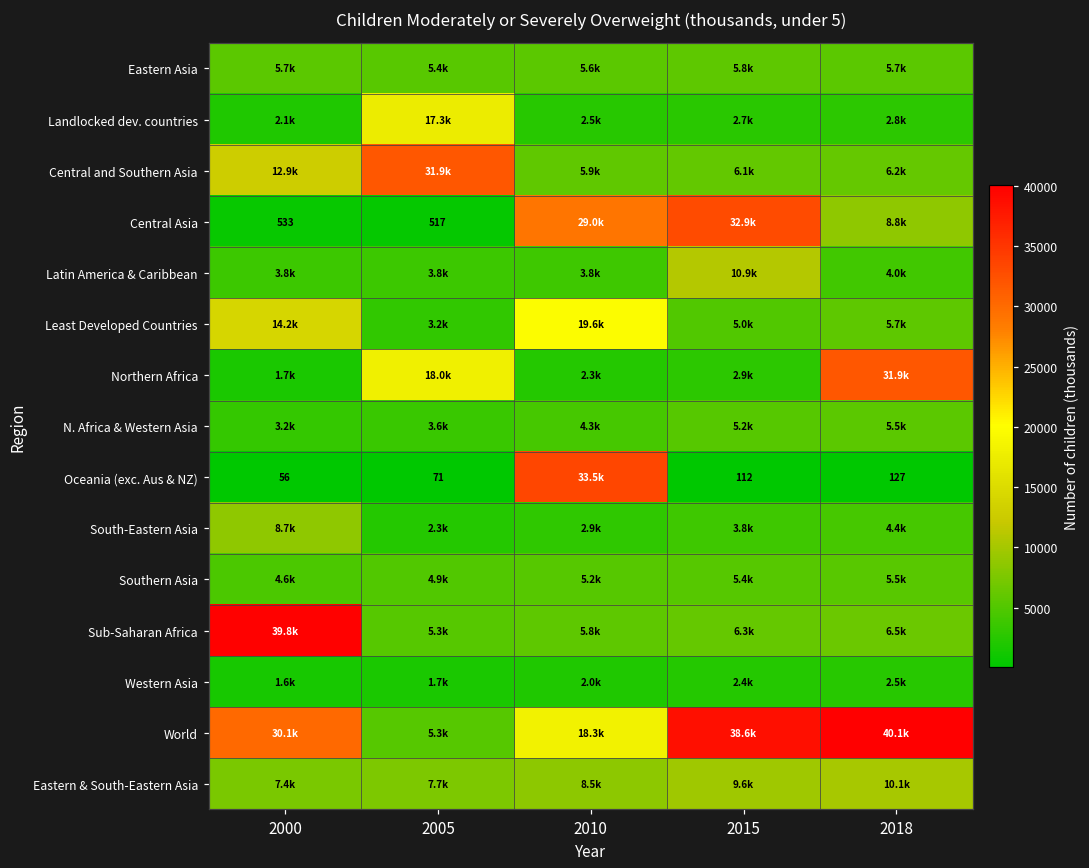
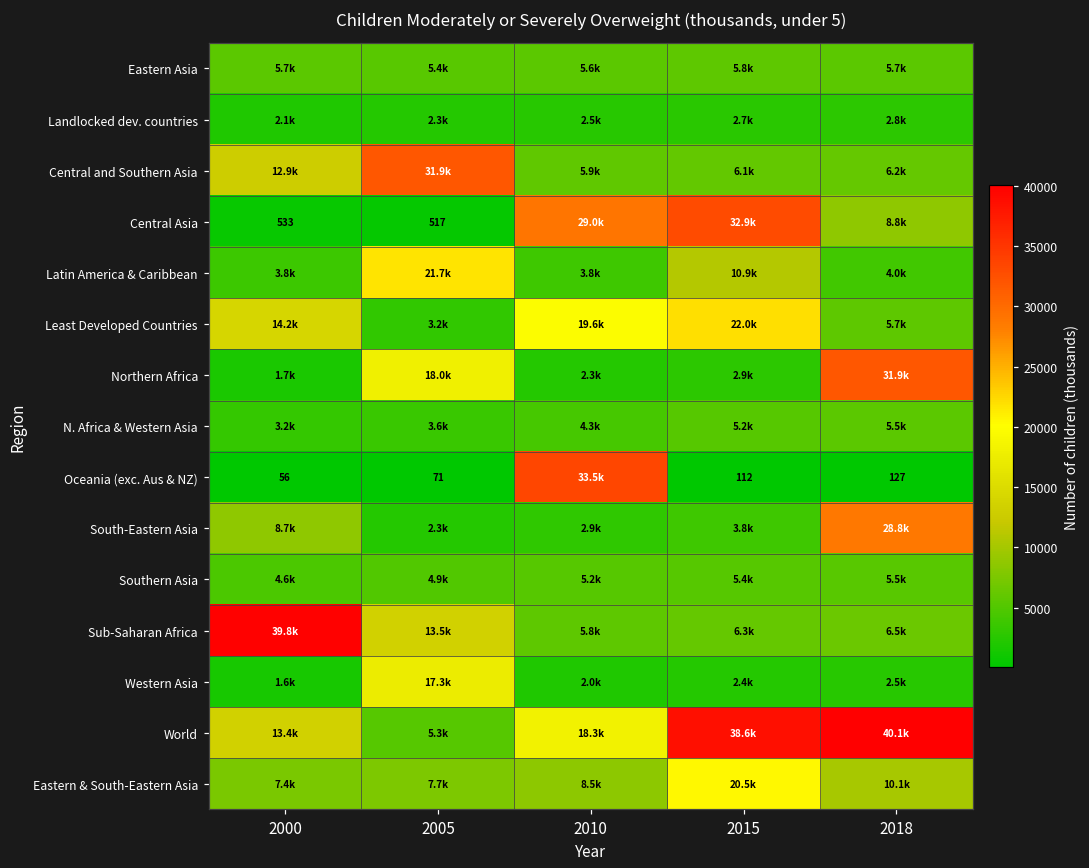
  {
    "Eastern Asia": {
      "2000": "5.7k",
      "2005": "5.4k",
      "2010": "5.6k",
      "2015": "5.8k",
      "2018": "5.7k"
    },
    "Landlocked dev. countries": {
      "2000": "2.1k",
-     "2005": "17.3k",
+     "2005": "2.3k",
      "2010": "2.5k",
      "2015": "2.7k",
      "2018": "2.8k"
    },
    "Central and Southern Asia": {
      "2000": "12.9k",
      "2005": "31.9k",
      "2010": "5.9k",
      "2015": "6.1k",
      "2018": "6.2k"
    },
    "Central Asia": {
      "2000": "533",
      "2005": "517",
      "2010": "29.0k",
      "2015": "32.9k",
      "2018": "8.8k"
    },
    "Latin America & Caribbean": {
      "2000": "3.8k",
-     "2005": "3.8k",
+     "2005": "21.7k",
      "2010": "3.8k",
      "2015": "10.9k",
      "2018": "4.0k"
    },
    "Least Developed Countries": {
      "2000": "14.2k",
      "2005": "3.2k",
      "2010": "19.6k",
-     "2015": "5.0k",
+     "2015": "22.0k",
      "2018": "5.7k"
    },
    "Northern Africa": {
      "2000": "1.7k",
      "2005": "18.0k",
      "2010": "2.3k",
      "2015": "2.9k",
      "2018": "31.9k"
    },
    "N. Africa & Western Asia": {
      "2000": "3.2k",
      "2005": "3.6k",
      "2010": "4.3k",
      "2015": "5.2k",
      "2018": "5.5k"
    },
    "Oceania (exc. Aus & NZ)": {
      "2000": "56",
      "2005": "71",
      "2010": "33.5k",
      "2015": "112",
      "2018": "127"
    },
    "South-Eastern Asia": {
      "2000": "8.7k",
      "2005": "2.3k",
      "2010": "2.9k",
      "2015": "3.8k",
-     "2018": "4.4k"
+     "2018": "28.8k"
    },
    "Southern Asia": {
      "2000": "4.6k",
      "2005": "4.9k",
      "2010": "5.2k",
      "2015": "5.4k",
      "2018": "5.5k"
    },
    "Sub-Saharan Africa": {
      "2000": "39.8k",
-     "2005": "5.3k",
+     "2005": "13.5k",
      "2010": "5.8k",
      "2015": "6.3k",
      "2018": "6.5k"
    },
    "Western Asia": {
      "2000": "1.6k",
-     "2005": "1.7k",
+     "2005": "17.3k",
      "2010": "2.0k",
      "2015": "2.4k",
      "2018": "2.5k"
    },
    "World": {
-     "2000": "30.1k",
+     "2000": "13.4k",
      "2005": "5.3k",
      "2010": "18.3k",
      "2015": "38.6k",
      "2018": "40.1k"
    },
    "Eastern & South-Eastern Asia": {
      "2000": "7.4k",
      "2005": "7.7k",
      "2010": "8.5k",
-     "2015": "9.6k",
+     "2015": "20.5k",
      "2018": "10.1k"
    }
  }
